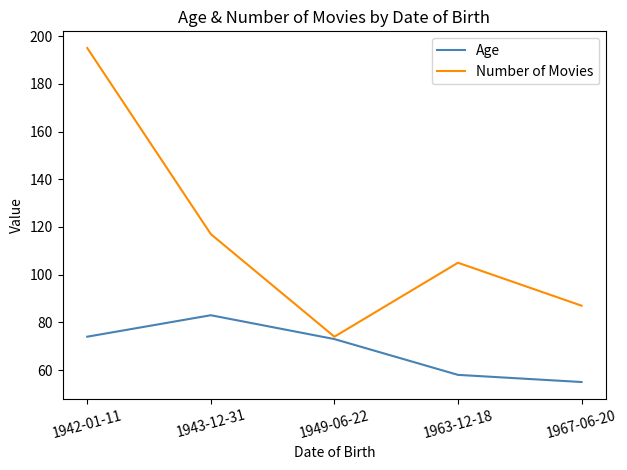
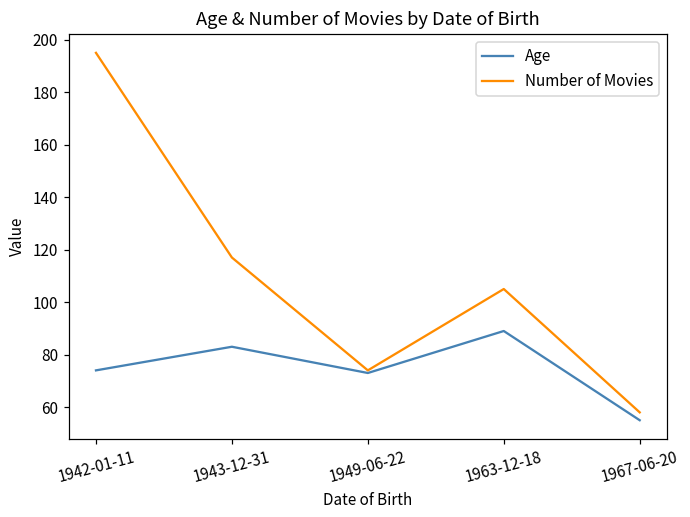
  {
    "Age": {
      "1942-01-11": 74,
      "1943-12-31": 83,
-     "1963-12-18": 58,
+     "1963-12-18": 89,
      "1967-06-20": 55
    },
    "Number of Movies": {
      "1942-01-11": 195,
      "1943-12-31": 117,
      "1963-12-18": 105,
-     "1967-06-20": 87
+     "1967-06-20": 58
    }
  }
